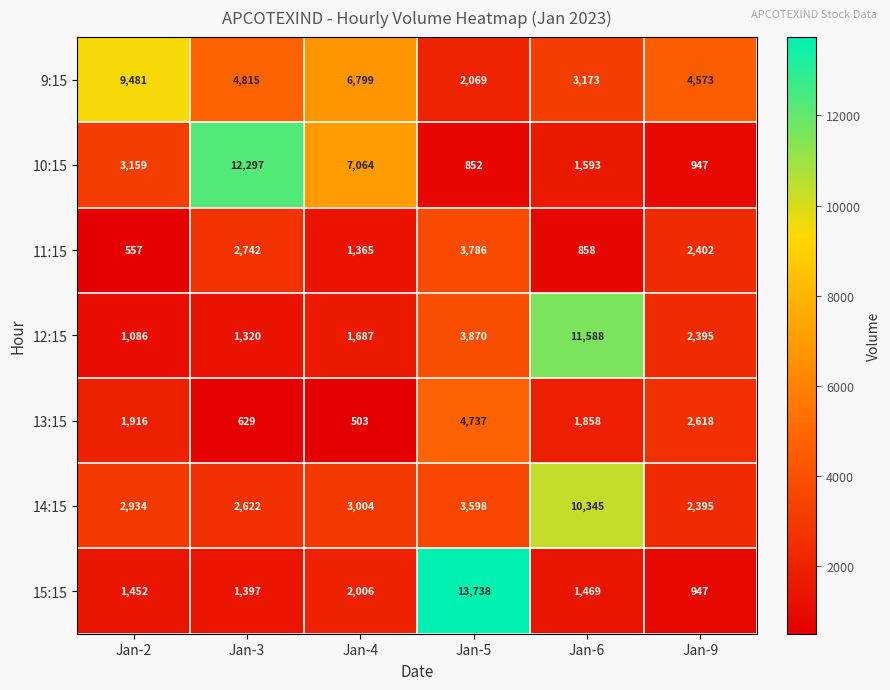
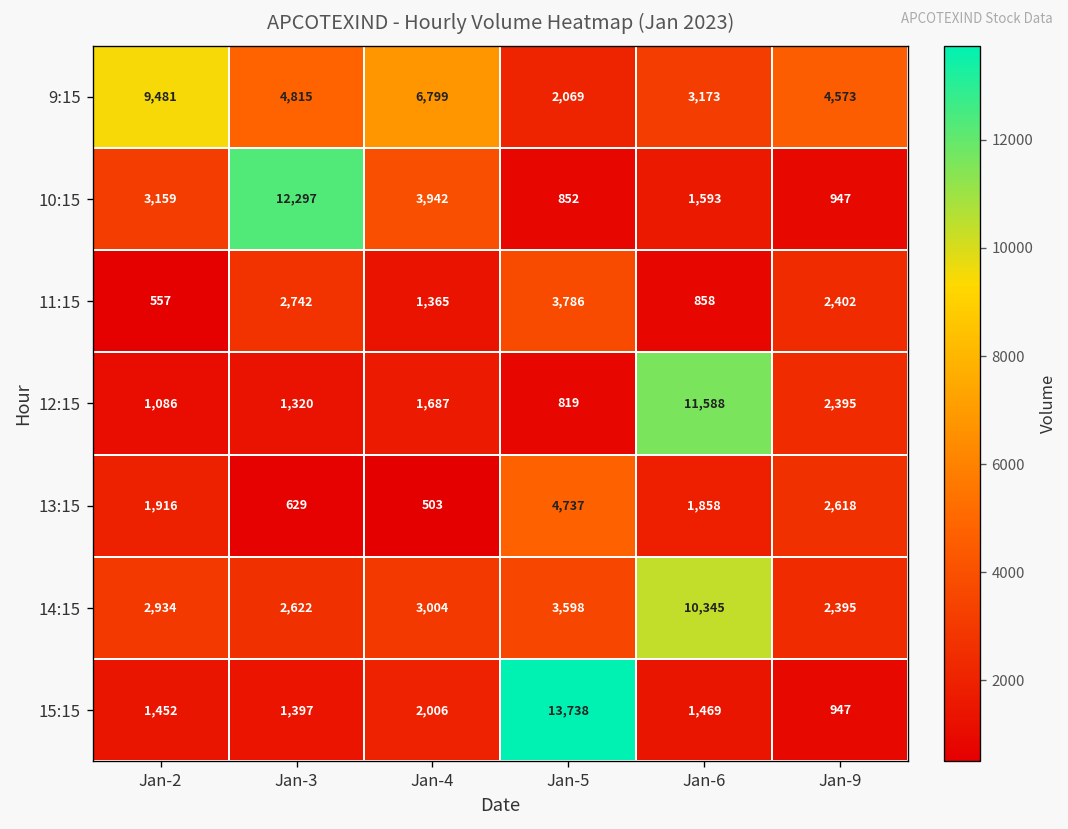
  {
    "9:15": {
      "Jan-2": "9,481",
      "Jan-3": "4,815",
      "Jan-4": "6,799",
      "Jan-5": "2,069",
      "Jan-6": "3,173",
      "Jan-9": "4,573"
    },
    "10:15": {
      "Jan-2": "3,159",
      "Jan-3": "12,297",
-     "Jan-4": "7,064",
+     "Jan-4": "3,942",
      "Jan-5": "852",
      "Jan-6": "1,593",
      "Jan-9": "947"
    },
    "11:15": {
      "Jan-2": "557",
      "Jan-3": "2,742",
      "Jan-4": "1,365",
      "Jan-5": "3,786",
      "Jan-6": "858",
      "Jan-9": "2,402"
    },
    "12:15": {
      "Jan-2": "1,086",
      "Jan-3": "1,320",
      "Jan-4": "1,687",
-     "Jan-5": "3,870",
+     "Jan-5": "819",
      "Jan-6": "11,588",
      "Jan-9": "2,395"
    },
    "13:15": {
      "Jan-2": "1,916",
      "Jan-3": "629",
      "Jan-4": "503",
      "Jan-5": "4,737",
      "Jan-6": "1,858",
      "Jan-9": "2,618"
    },
    "14:15": {
      "Jan-2": "2,934",
      "Jan-3": "2,622",
      "Jan-4": "3,004",
      "Jan-5": "3,598",
      "Jan-6": "10,345",
      "Jan-9": "2,395"
    },
    "15:15": {
      "Jan-2": "1,452",
      "Jan-3": "1,397",
      "Jan-4": "2,006",
      "Jan-5": "13,738",
      "Jan-6": "1,469",
      "Jan-9": "947"
    }
  }
